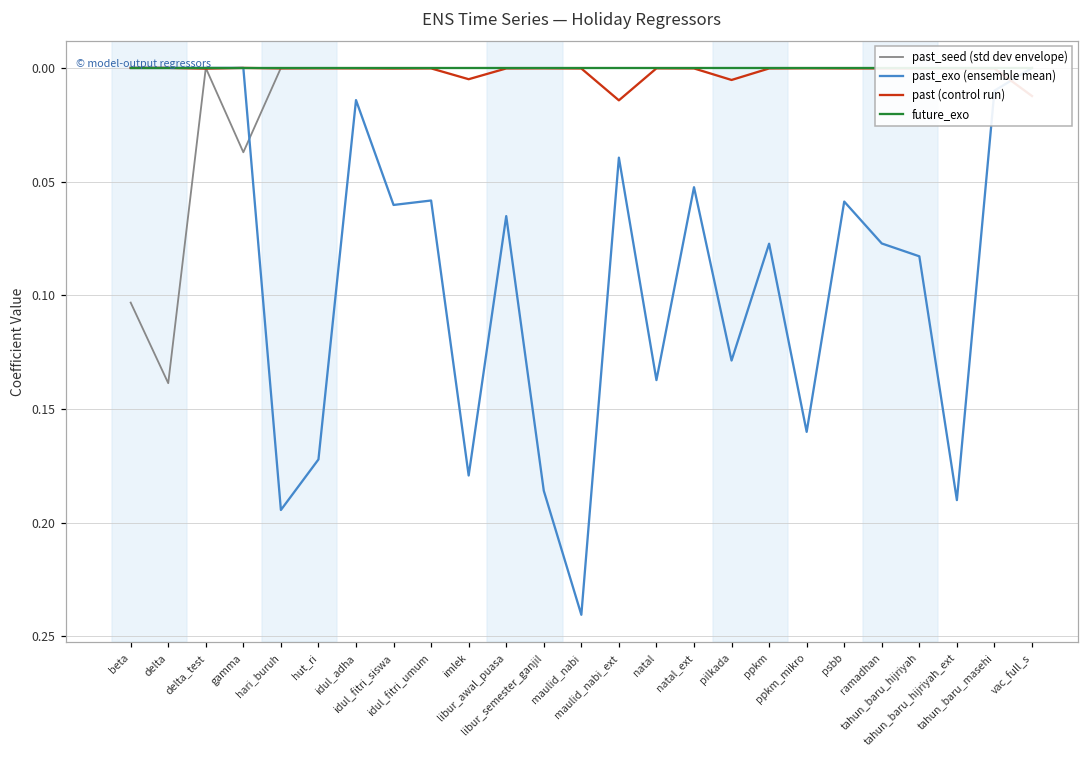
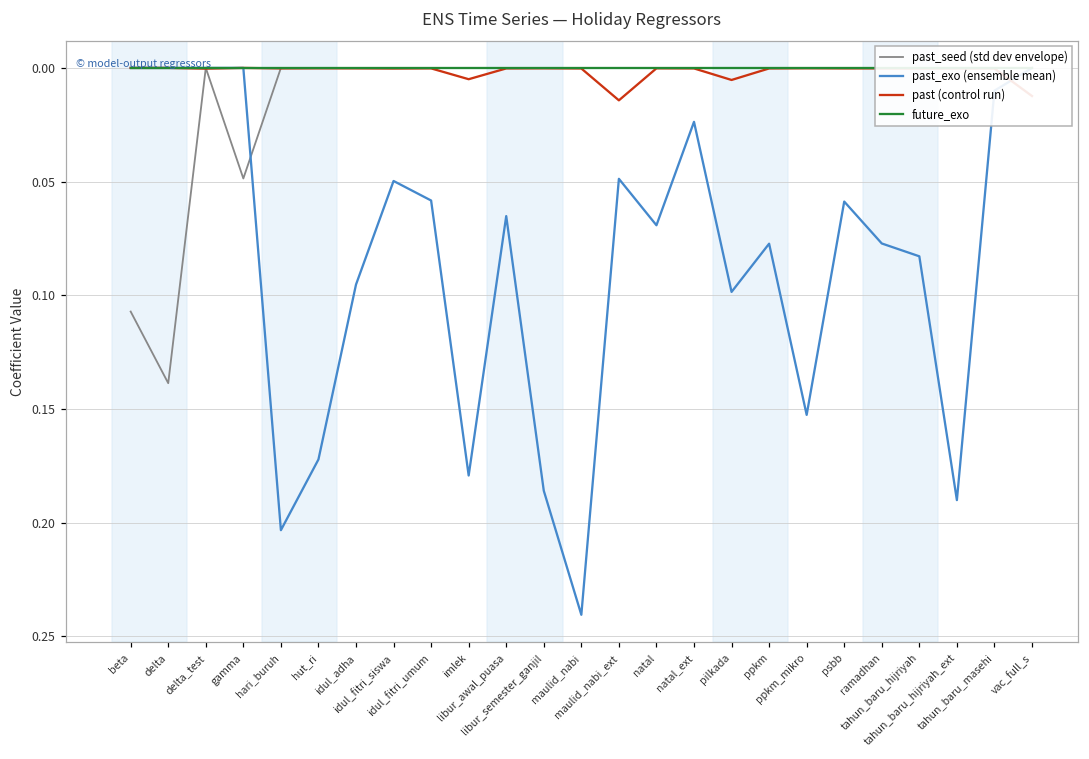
  {
    "past_seed (std dev envelope)": {
-     "beta": 0.103,
+     "beta": 0.107,
      "delta": 0.139,
-     "gamma": 0.037
+     "gamma": 0.049
    },
    "past_exo (ensemble mean)": {
-     "hari_buruh": 0.194,
+     "hari_buruh": 0.203,
      "hut_ri": 0.172,
-     "idul_adha": 0.014,
-     "idul_fitri_siswa": 0.060,
+     "idul_adha": 0.095,
+     "idul_fitri_siswa": 0.050,
      "idul_fitri_umum": 0.058,
      "imlek": 0.179,
      "libur_awal_puasa": 0.065,
      "libur_semester_ganjil": 0.186,
      "maulid_nabi": 0.240,
-     "maulid_nabi_ext": 0.039,
-     "natal": 0.137,
-     "natal_ext": 0.052,
-     "pilkada": 0.129,
+     "maulid_nabi_ext": 0.049,
+     "natal": 0.069,
+     "natal_ext": 0.024,
+     "pilkada": 0.098,
      "ppkm": 0.077,
-     "ppkm_mikro": 0.160,
+     "ppkm_mikro": 0.153,
      "psbb": 0.059,
      "ramadhan": 0.077,
      "tahun_baru_hijriyah": 0.083,
      "tahun_baru_hijriyah_ext": 0.190
    },
    "past (control run)": {
      "imlek": 0.005,
      "maulid_nabi_ext": 0.014,
      "pilkada": 0.005
    }
  }
